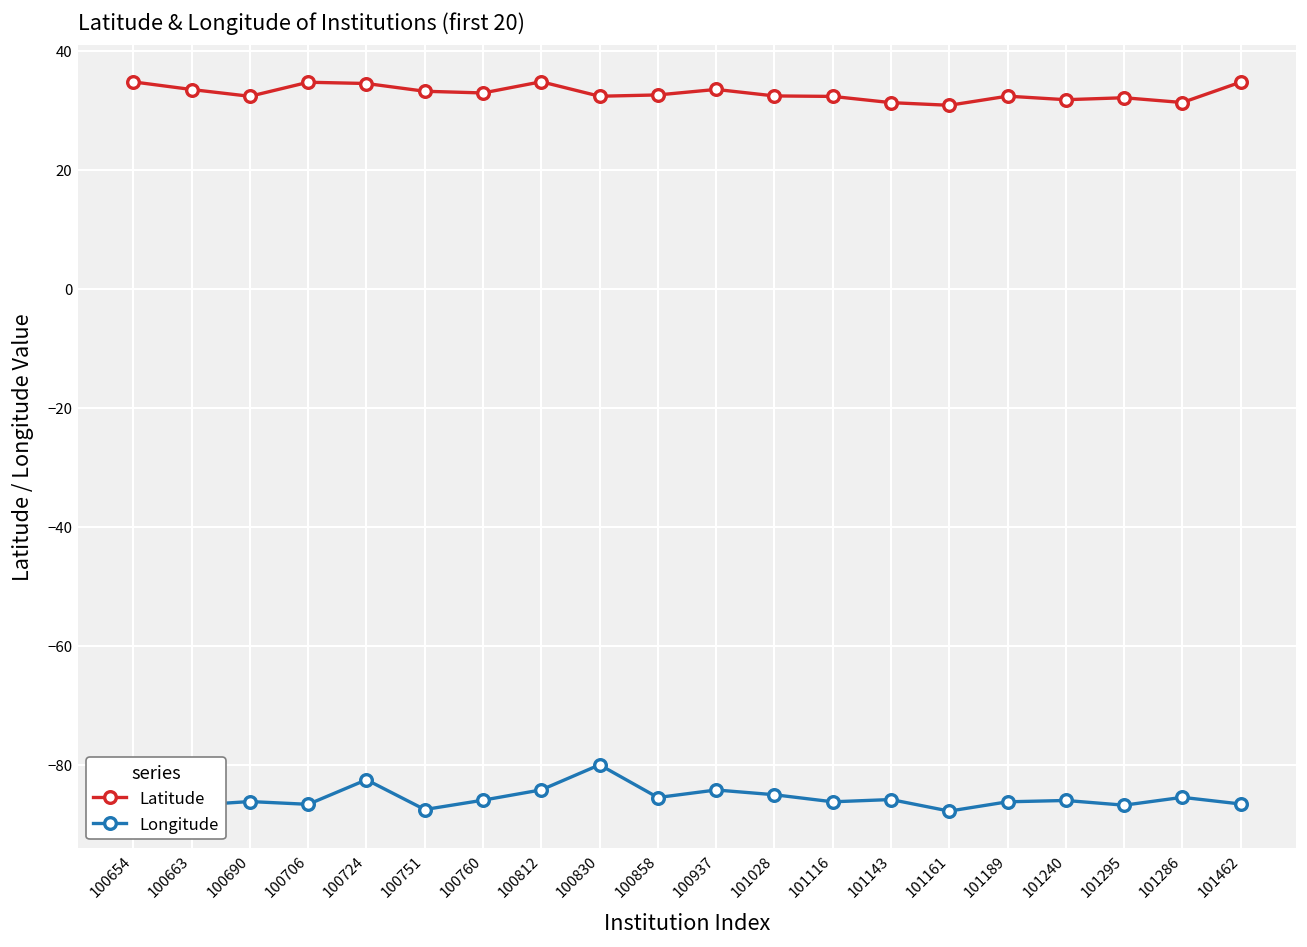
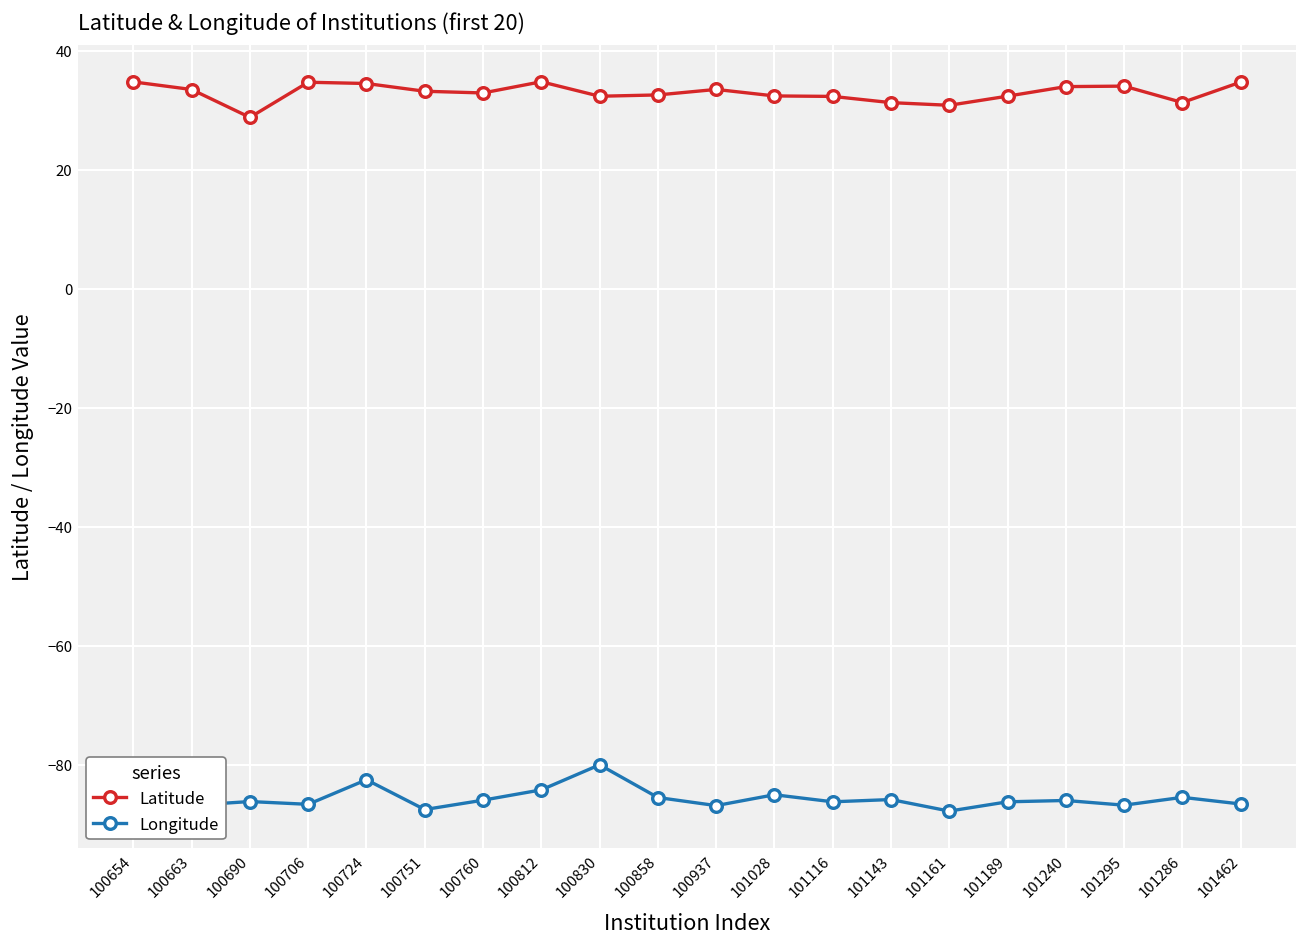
  {
    "Latitude": {
      "100654": 35,
      "100663": 34,
-     "100690": 32,
+     "100690": 29,
      "100706": 35,
      "100724": 35,
      "100751": 33,
      "100760": 33,
      "100812": 35,
      "100830": 32,
      "100858": 33,
      "100937": 34,
      "101028": 32,
      "101116": 32,
      "101143": 31,
      "101161": 31,
      "101189": 32,
-     "101240": 32,
-     "101295": 32,
+     "101240": 34,
+     "101295": 34,
      "101286": 31,
      "101462": 35
    },
    "Longitude": {
      "100690": -86,
      "100706": -87,
      "100724": -83,
      "100751": -88,
      "100760": -86,
      "100812": -84,
      "100830": -80,
      "100858": -85,
-     "100937": -84,
+     "100937": -87,
      "101028": -85,
      "101116": -86,
      "101143": -86,
      "101161": -88,
      "101189": -86,
      "101240": -86,
      "101295": -87,
      "101286": -85,
      "101462": -87
    }
  }
